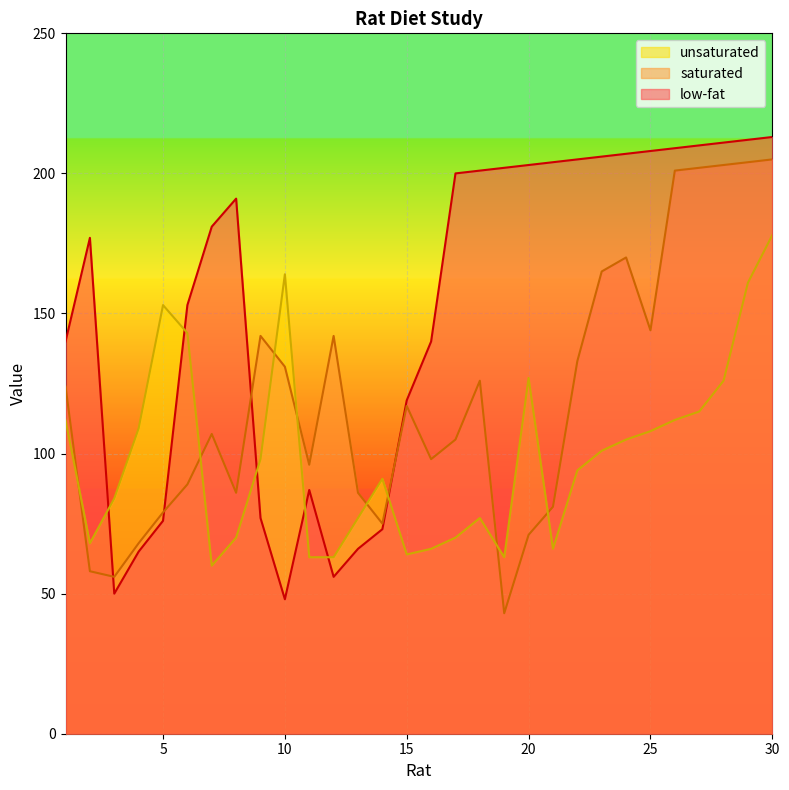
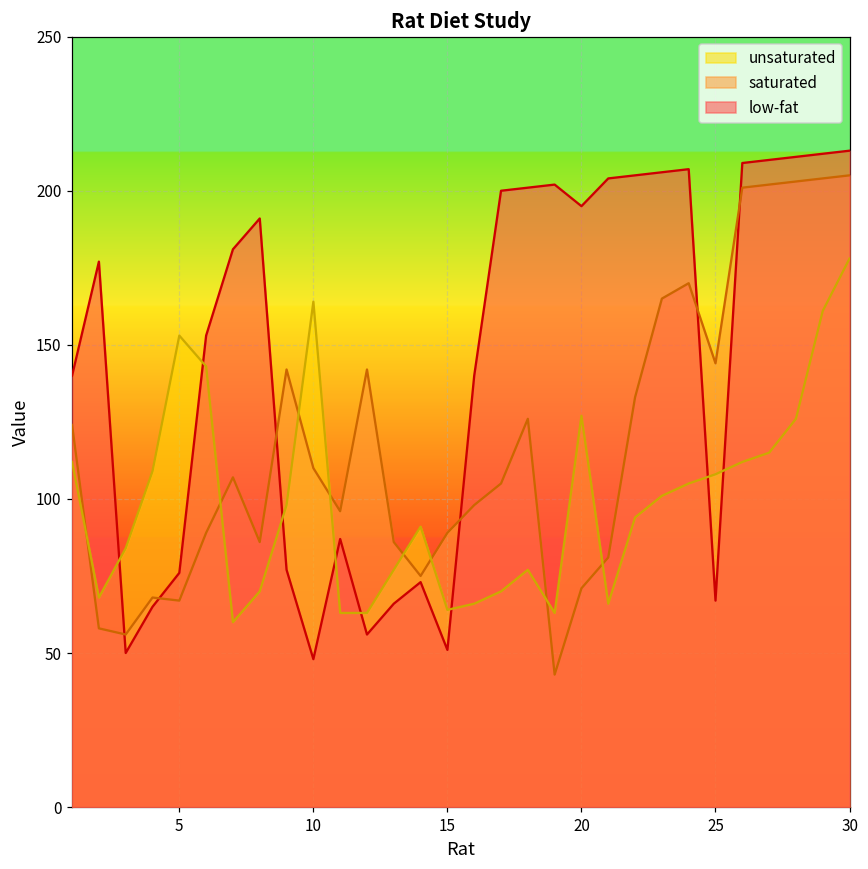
  {
    "unsaturated": {
      "5": 153,
      "10": 164,
      "15": 64,
      "20": 127,
      "25": 108,
      "30": 178
    },
    "saturated": {
-     "5": 79,
-     "10": 131,
-     "15": 117,
+     "5": 67,
+     "10": 110,
+     "15": 89,
      "20": 71,
      "25": 144,
      "30": 205
    },
    "low-fat": {
      "5": 76,
      "10": 48,
-     "15": 119,
-     "20": 203,
-     "25": 208,
+     "15": 51,
+     "20": 195,
+     "25": 67,
      "30": 213
    }
  }
